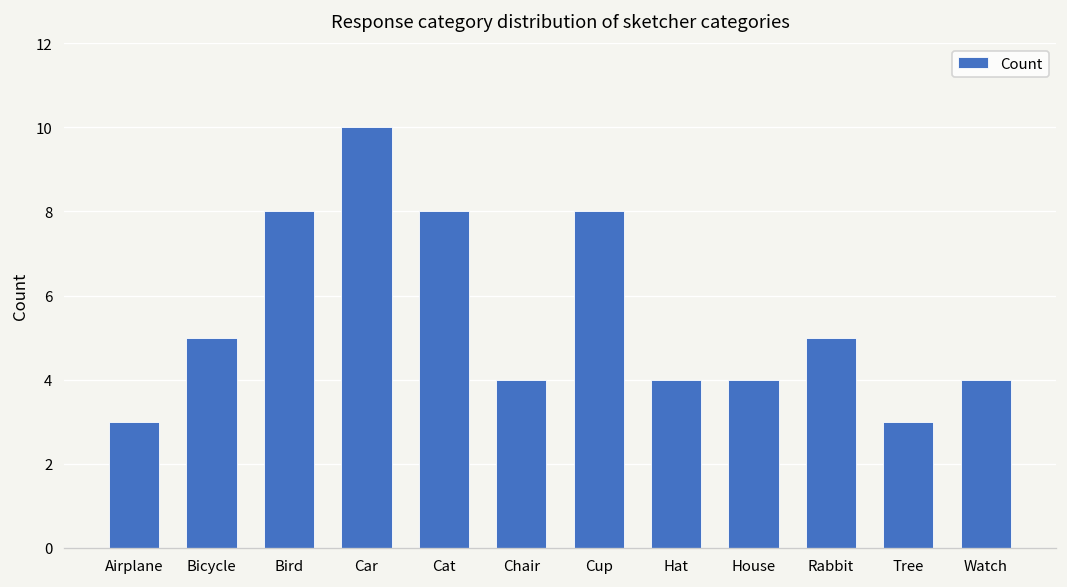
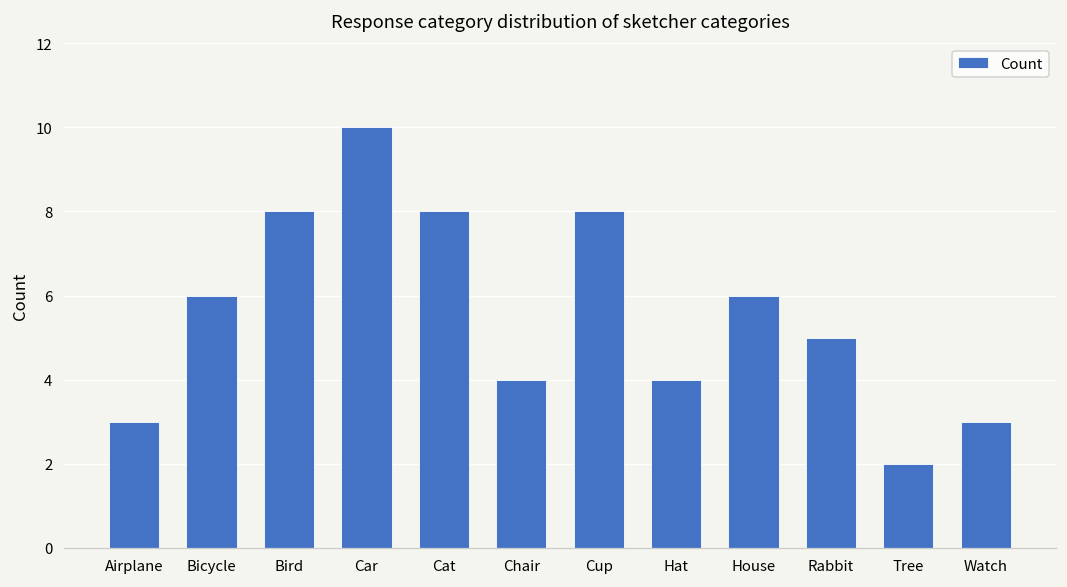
  {
    "Airplane": 3,
-   "Bicycle": 5,
+   "Bicycle": 6,
    "Bird": 8,
    "Car": 10,
    "Cat": 8,
    "Chair": 4,
    "Cup": 8,
    "Hat": 4,
-   "House": 4,
+   "House": 6,
    "Rabbit": 5,
-   "Tree": 3,
-   "Watch": 4
+   "Tree": 2,
+   "Watch": 3
  }
